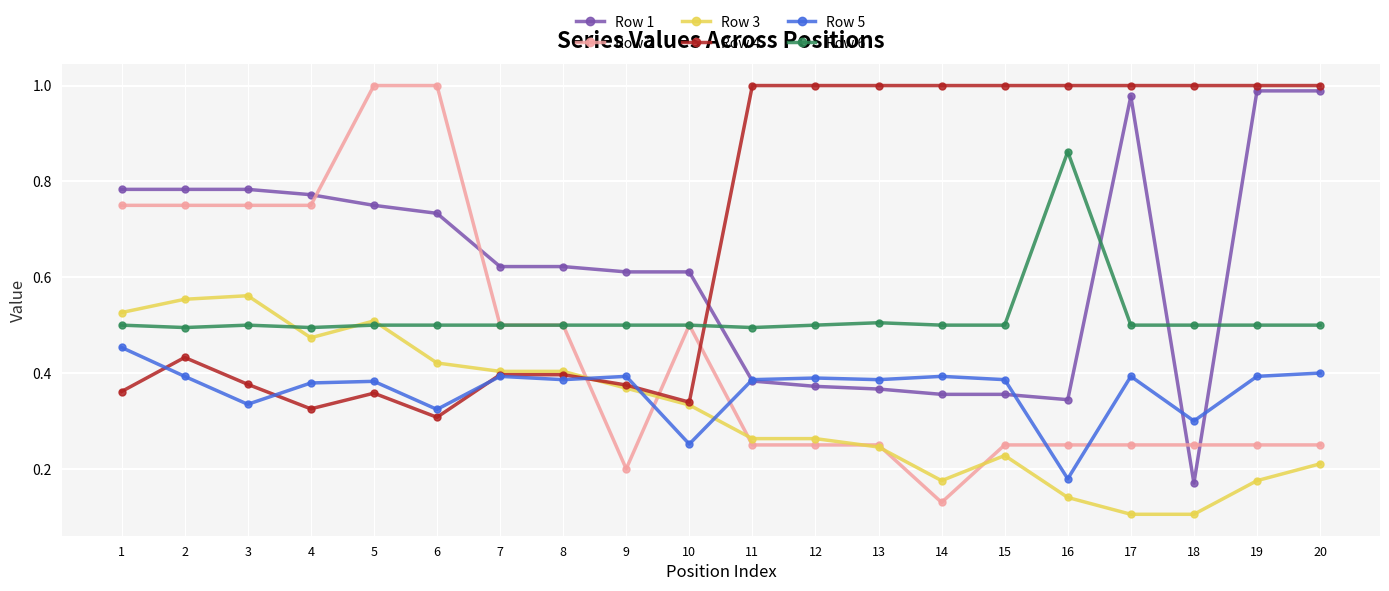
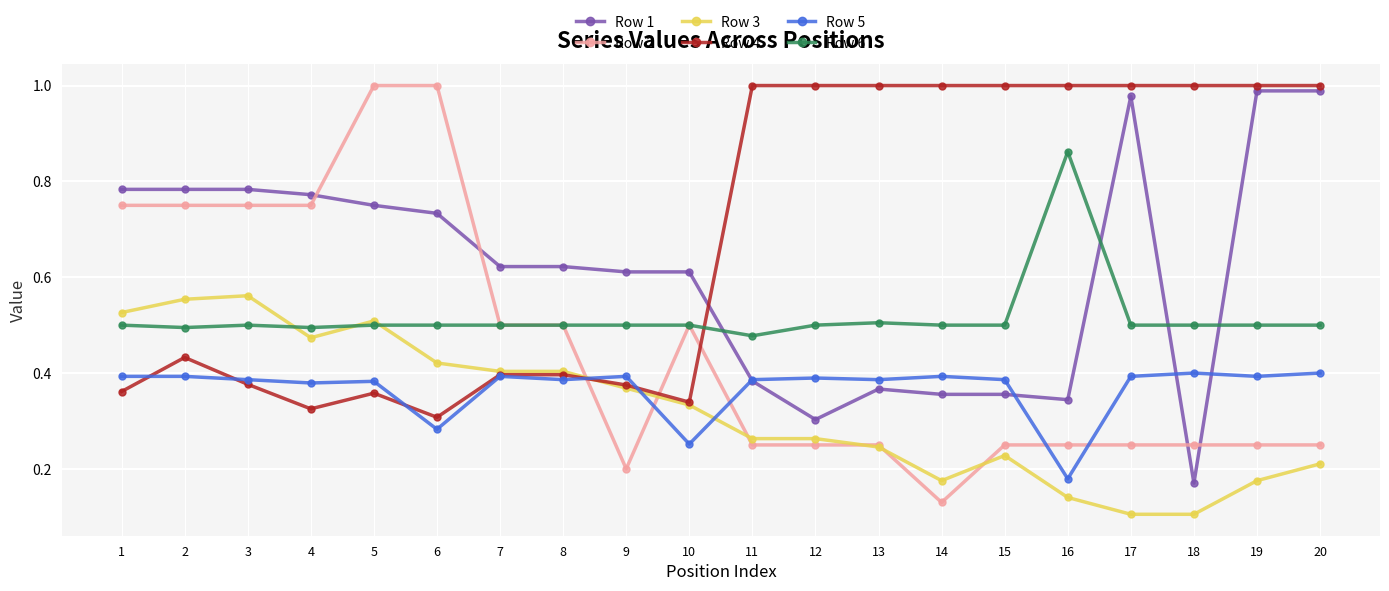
  {
    "Row 1": {
      "1": 0.78,
      "2": 0.78,
      "3": 0.78,
      "4": 0.77,
      "5": 0.75,
      "6": 0.73,
      "7": 0.62,
      "8": 0.62,
      "9": 0.61,
      "10": 0.61,
-     "12": 0.37,
+     "12": 0.30,
      "13": 0.37,
      "14": 0.36,
      "15": 0.36,
      "16": 0.34,
      "17": 0.98,
      "18": 0.17,
      "19": 0.99,
      "20": 0.99
    },
    "Row 2": {
      "1": 0.75,
      "2": 0.75,
      "3": 0.75,
      "4": 0.75,
      "5": 1.00,
      "6": 1.00,
      "9": 0.20,
      "11": 0.25,
      "12": 0.25,
      "14": 0.13,
      "15": 0.25,
      "16": 0.25,
      "17": 0.25,
      "18": 0.25,
      "19": 0.25,
      "20": 0.25
    },
    "Row 3": {
      "1": 0.53,
      "2": 0.55,
      "3": 0.56,
      "4": 0.47,
      "5": 0.51,
      "6": 0.42,
      "7": 0.40,
      "8": 0.40,
      "9": 0.37,
      "10": 0.33,
      "11": 0.26,
      "12": 0.26,
      "14": 0.18,
      "15": 0.23,
      "16": 0.14,
      "17": 0.11,
      "18": 0.11,
      "19": 0.18,
      "20": 0.21
    },
    "Row 4": {
      "1": 0.36,
      "2": 0.43,
      "3": 0.38,
      "4": 0.33,
      "5": 0.36,
      "6": 0.31,
      "8": 0.40,
      "9": 0.38,
      "10": 0.34,
      "11": 1.00,
      "12": 1.00,
      "13": 1.00,
      "14": 1.00,
      "15": 1.00,
      "16": 1.00,
      "17": 1.00,
      "18": 1.00,
      "19": 1.00,
      "20": 1.00
    },
    "Row 5": {
-     "1": 0.45,
+     "1": 0.39,
      "2": 0.39,
-     "3": 0.33,
+     "3": 0.39,
      "4": 0.38,
      "5": 0.38,
-     "6": 0.32,
+     "6": 0.28,
      "8": 0.39,
      "9": 0.39,
      "10": 0.25,
      "12": 0.39,
      "13": 0.39,
      "14": 0.39,
      "15": 0.39,
      "16": 0.18,
      "17": 0.39,
-     "18": 0.3,
+     "18": 0.4,
      "19": 0.39,
      "20": 0.40
    },
    "Row 6": {
      "1": 0.50,
      "2": 0.49,
      "3": 0.50,
      "4": 0.49,
      "5": 0.50,
      "6": 0.50,
      "9": 0.50,
-     "11": 0.49,
+     "11": 0.48,
      "12": 0.50,
      "13": 0.51,
      "14": 0.50,
      "15": 0.50,
      "16": 0.86,
      "17": 0.50,
      "18": 0.50,
      "19": 0.50,
      "20": 0.50
    }
  }
